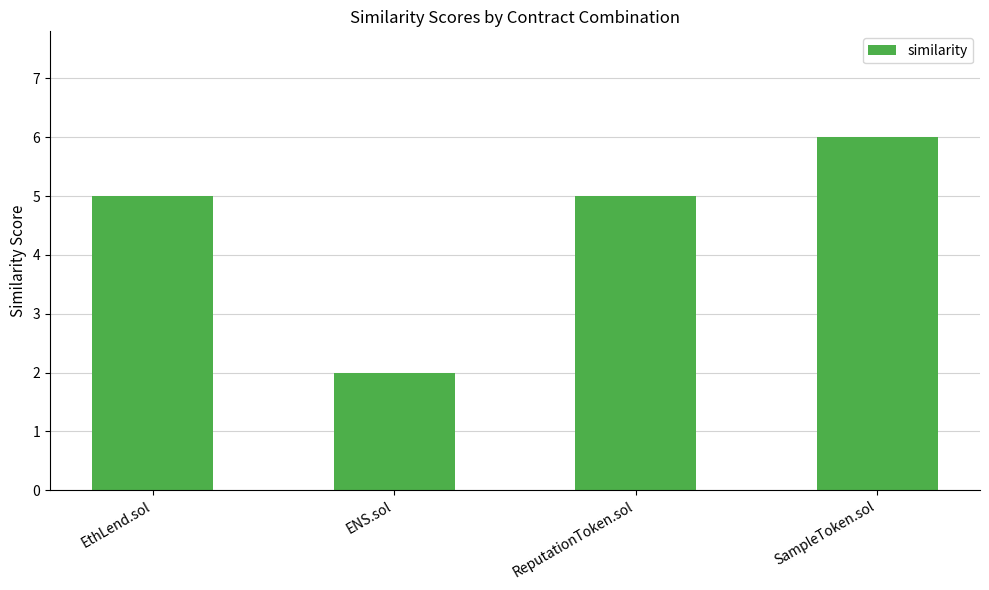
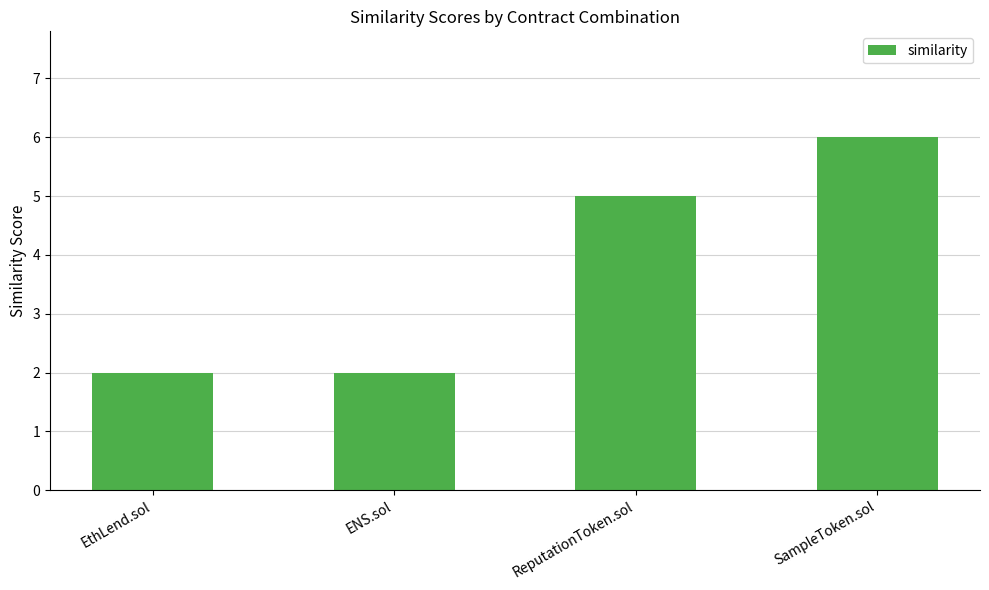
  {
-   "EthLend.sol": 5,
+   "EthLend.sol": 2,
    "ENS.sol": 2,
    "ReputationToken.sol": 5,
    "SampleToken.sol": 6
  }
